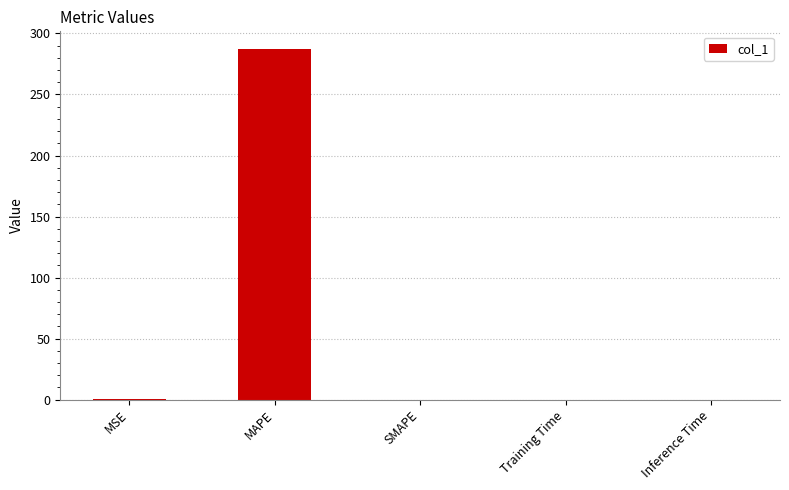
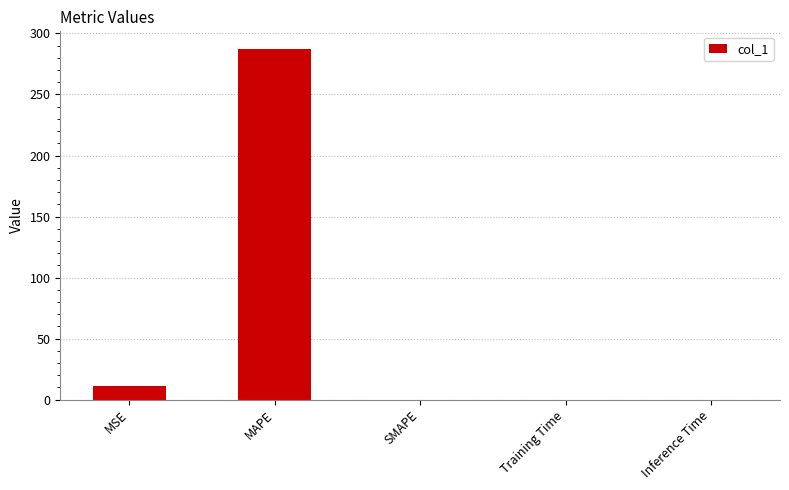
  {
-   "MSE": 0,
+   "MSE": 11,
    "MAPE": 287,
    "SMAPE": 0
  }
